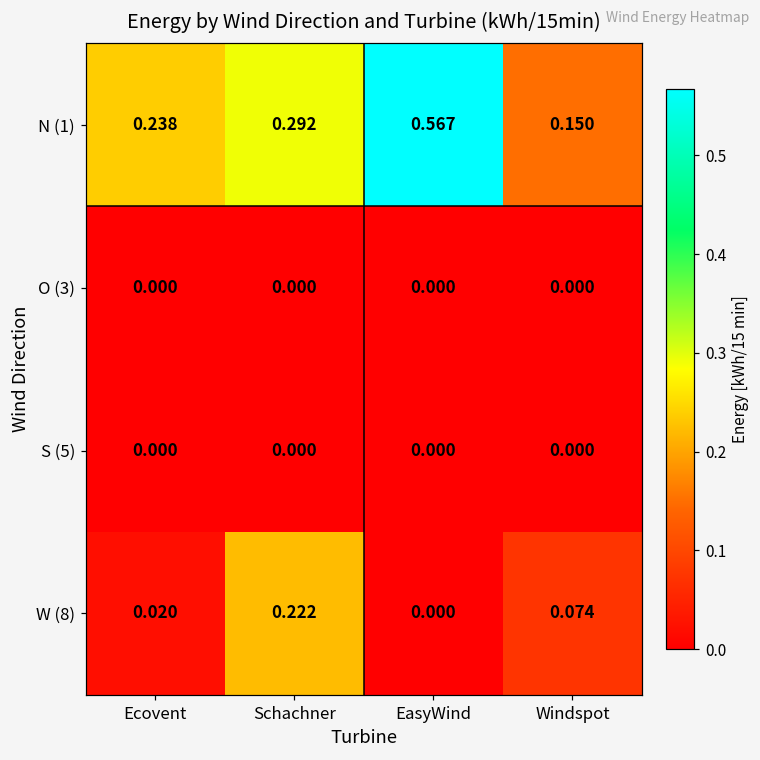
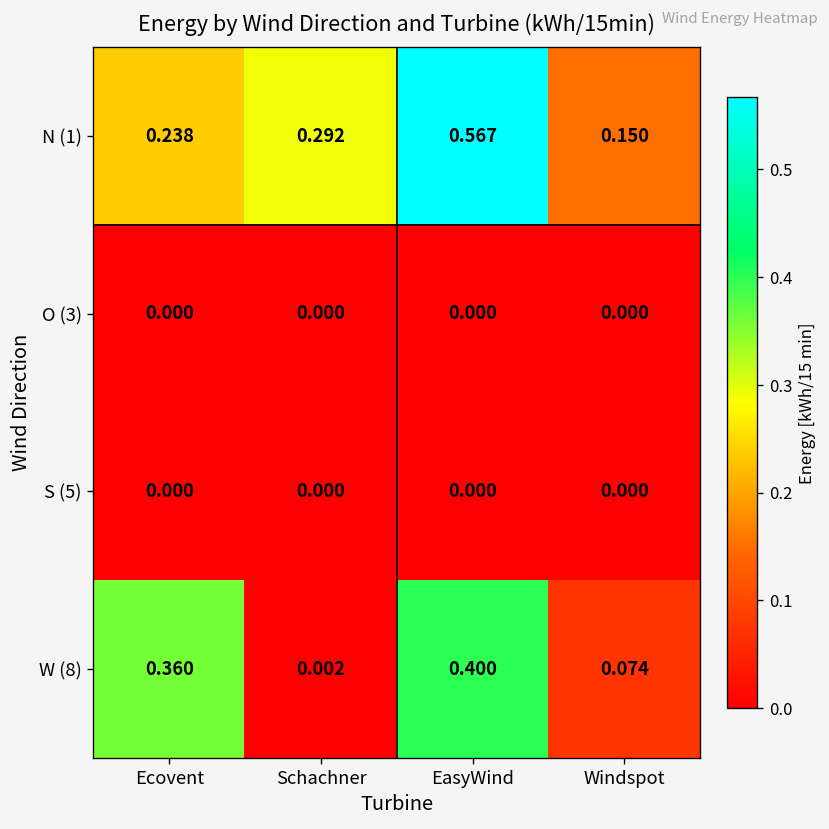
  {
    "N (1)": {
      "Ecovent": 0.238,
      "Schachner": 0.292,
      "EasyWind": 0.567,
      "Windspot": 0.150
    },
    "O (3)": {
      "Ecovent": 0.000,
      "Schachner": 0.000,
      "EasyWind": 0.000,
      "Windspot": 0.000
    },
    "S (5)": {
      "Ecovent": 0.000,
      "Schachner": 0.000,
      "EasyWind": 0.000,
      "Windspot": 0.000
    },
    "W (8)": {
-     "Ecovent": 0.020,
-     "Schachner": 0.222,
-     "EasyWind": 0.000,
+     "Ecovent": 0.360,
+     "Schachner": 0.002,
+     "EasyWind": 0.400,
      "Windspot": 0.074
    }
  }
